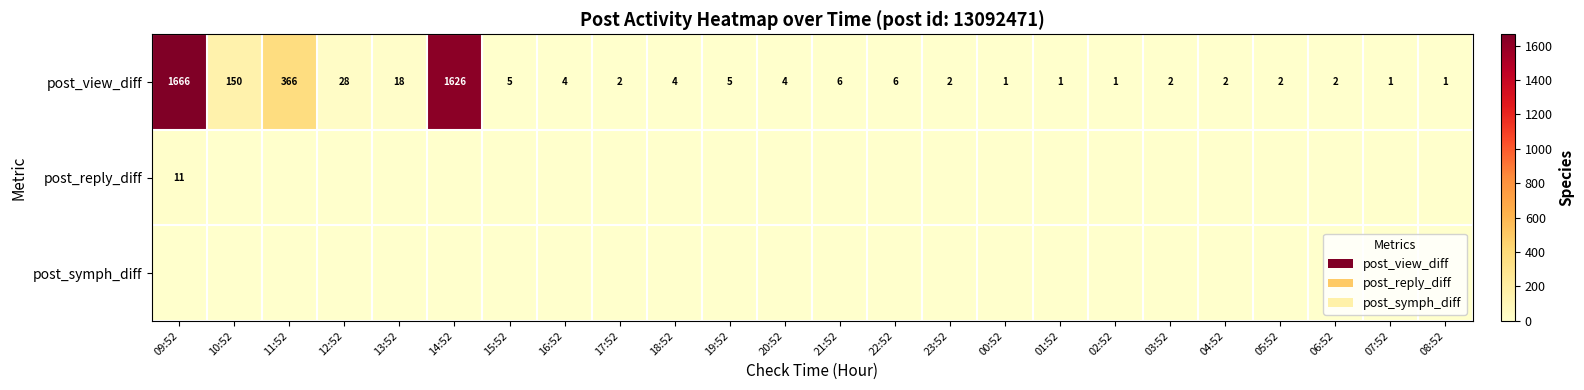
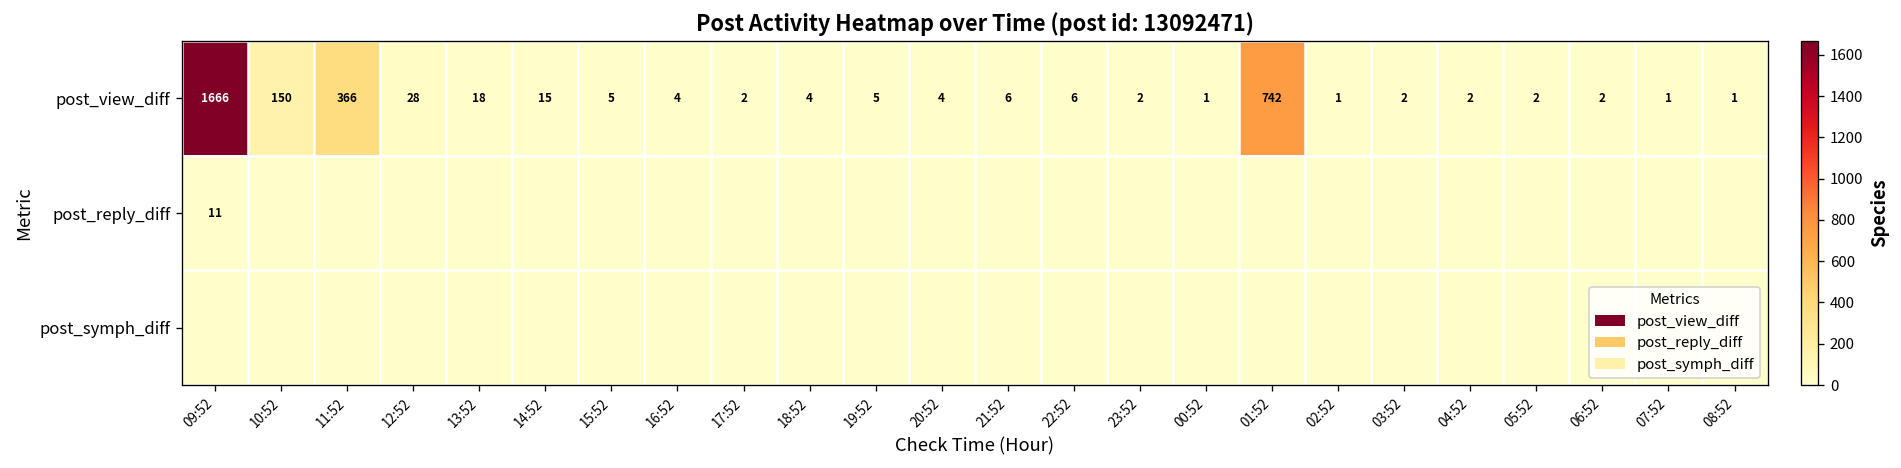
  {
    "post_view_diff": {
      "09:52": 1666,
      "10:52": 150,
      "11:52": 366,
      "12:52": 28,
      "13:52": 18,
-     "14:52": 1626,
+     "14:52": 15,
      "15:52": 5,
      "16:52": 4,
      "17:52": 2,
      "18:52": 4,
      "19:52": 5,
      "20:52": 4,
      "21:52": 6,
      "22:52": 6,
      "23:52": 2,
      "00:52": 1,
-     "01:52": 1,
+     "01:52": 742,
      "02:52": 1,
      "03:52": 2,
      "04:52": 2,
      "05:52": 2,
      "06:52": 2,
      "07:52": 1,
      "08:52": 1
    },
    "post_reply_diff": {
      "09:52": 11
    }
  }
